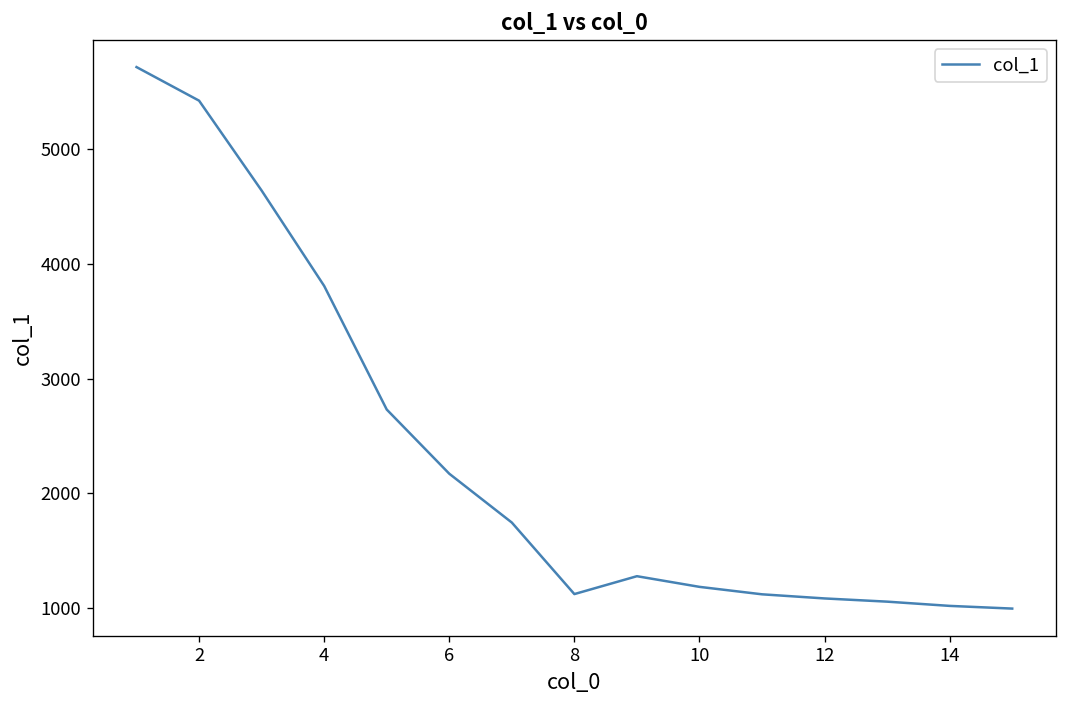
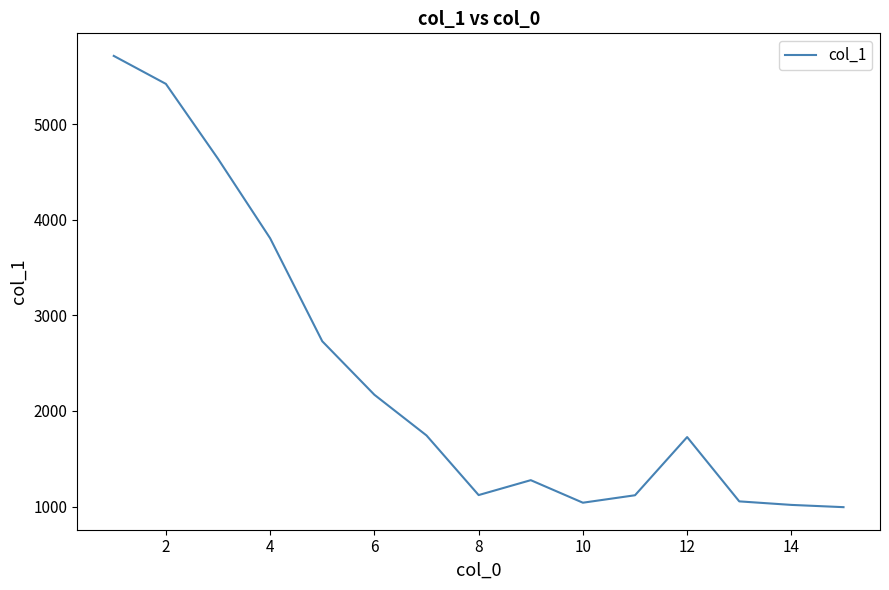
  {
    "2": 5400,
    "4": 3800,
    "6": 2200,
    "8": 1100,
-   "10": 1200,
-   "12": 1100,
+   "10": 1000,
+   "12": 1700,
    "14": 1000
  }
